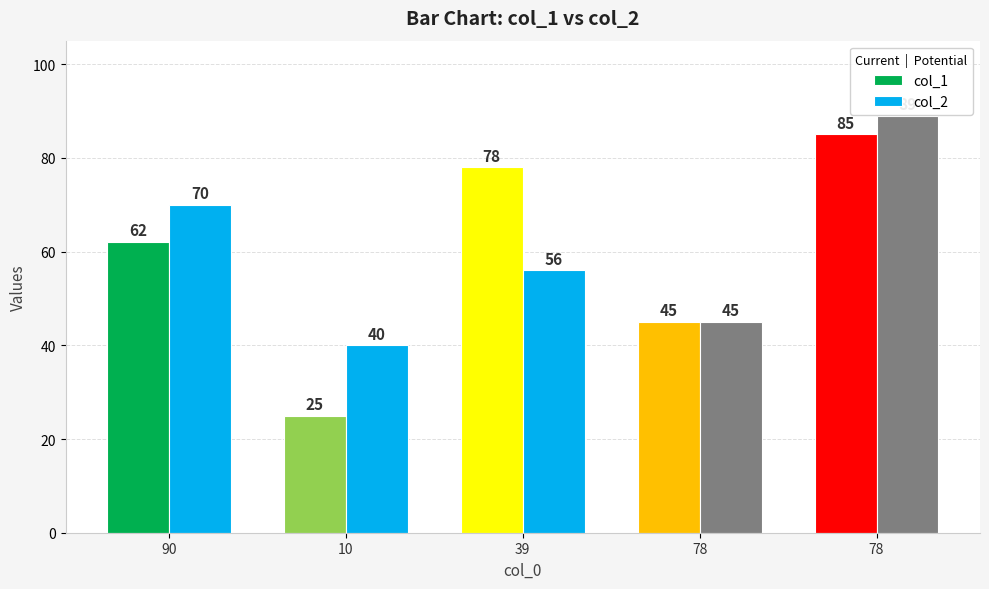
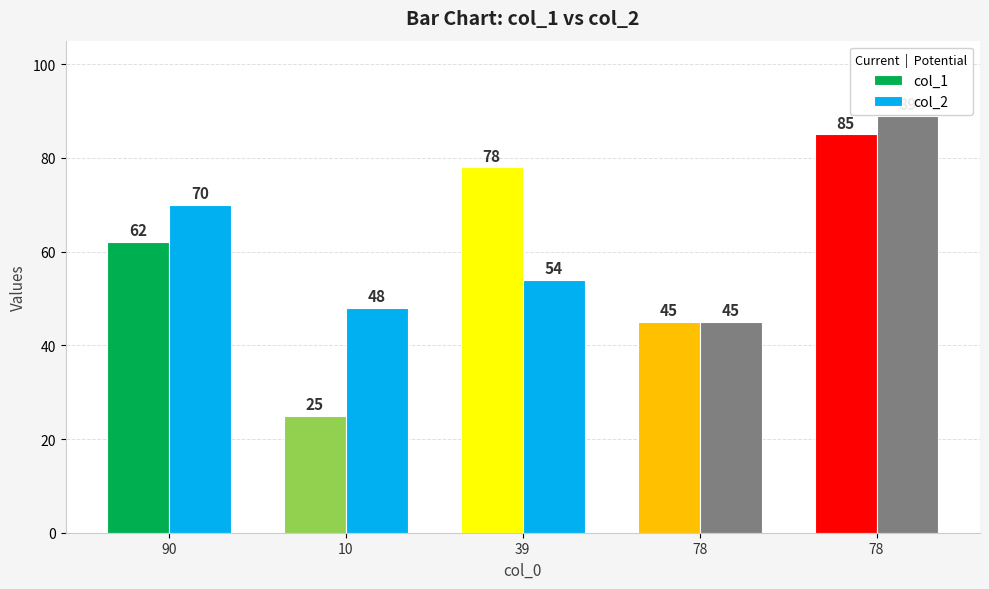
  {
    "col_1": {
      "90": 62,
      "10": 25,
      "39": 78
    },
    "col_2": {
      "90": 70,
-     "10": 40,
-     "39": 56
+     "10": 48,
+     "39": 54
    }
  }
